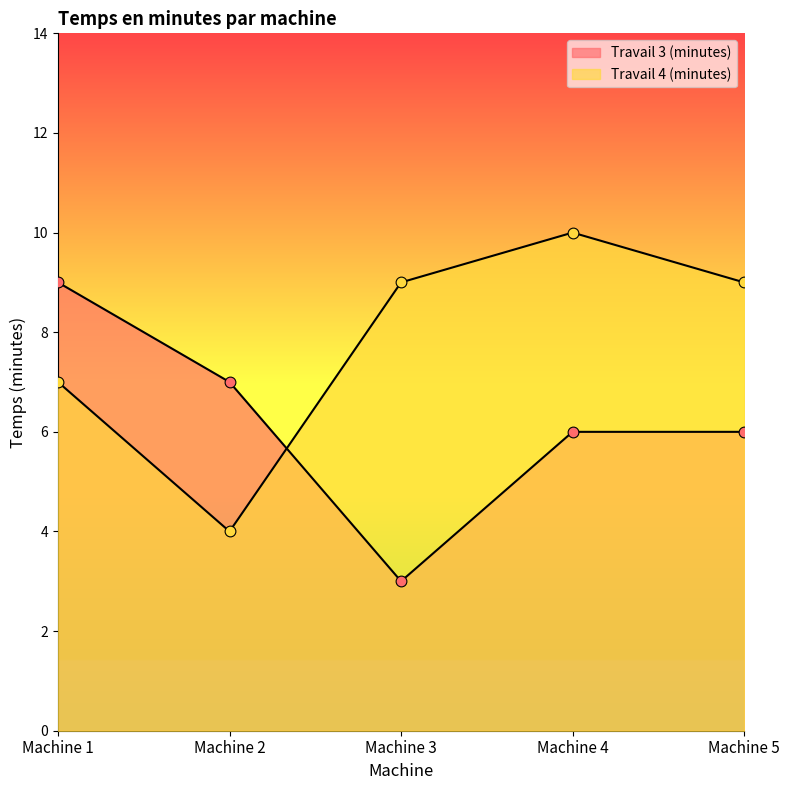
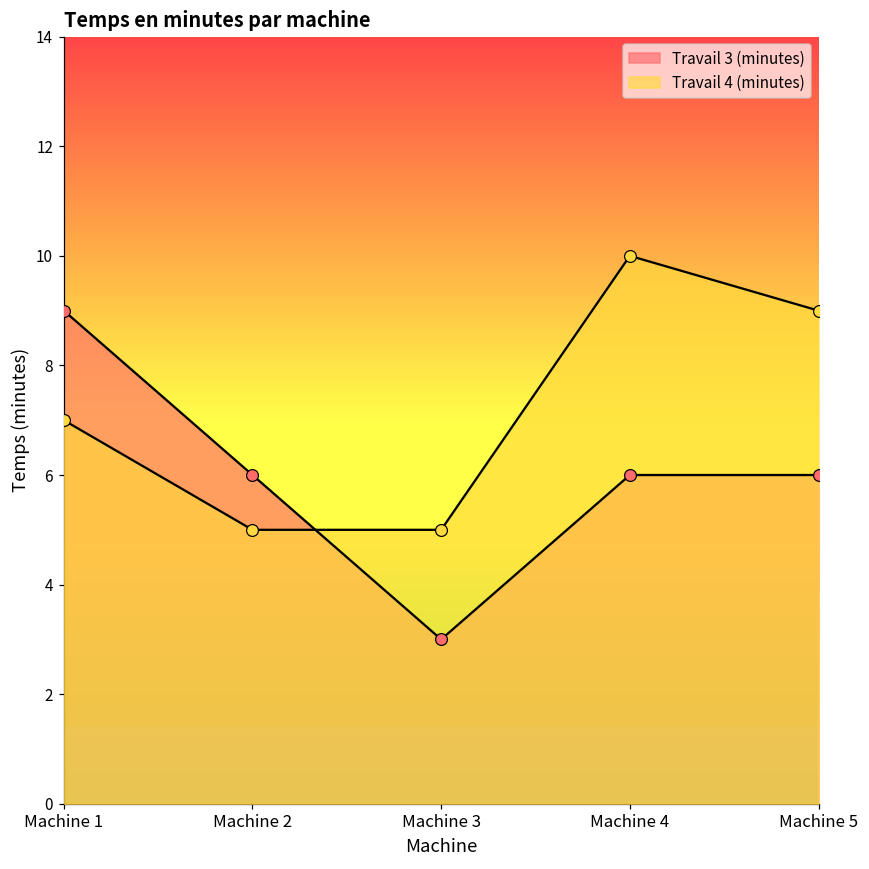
  {
    "Travail 3 (minutes)": {
      "Machine 1": 9,
-     "Machine 2": 7,
+     "Machine 2": 6,
      "Machine 3": 3,
      "Machine 4": 6,
      "Machine 5": 6
    },
    "Travail 4 (minutes)": {
      "Machine 1": 7,
-     "Machine 2": 4,
-     "Machine 3": 9,
+     "Machine 2": 5,
+     "Machine 3": 5,
      "Machine 4": 10,
      "Machine 5": 9
    }
  }
